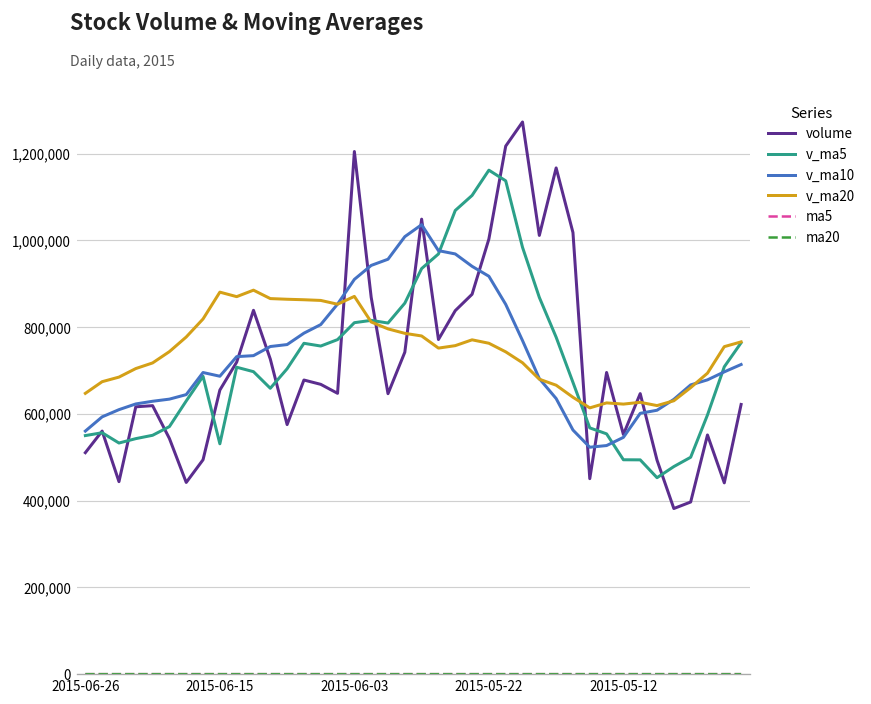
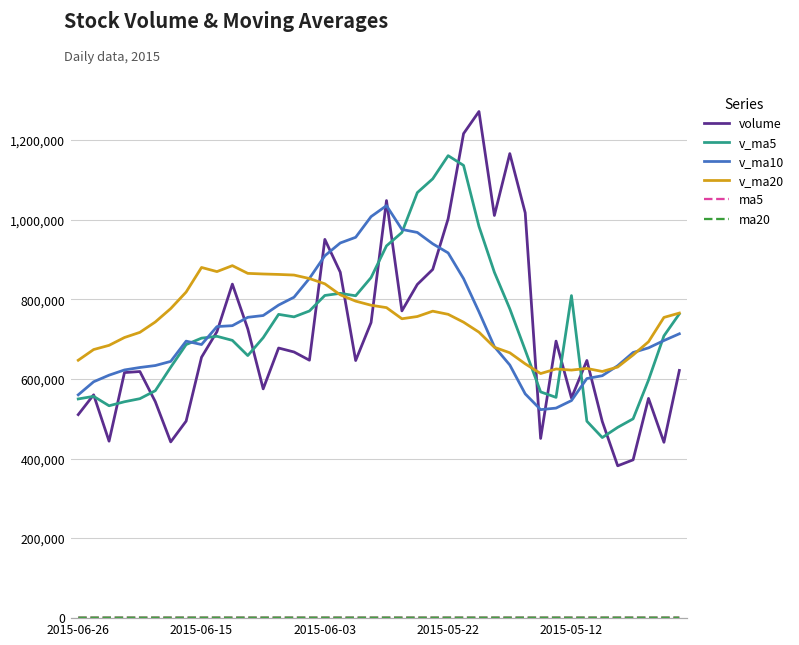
  {
    "volume": {
      "2015-06-26": "510,000",
      "2015-06-15": "650,000",
-     "2015-06-03": "1,200,000",
+     "2015-06-03": "950,000",
      "2015-05-22": "1,000,000"
    },
    "v_ma5": {
      "2015-06-26": "550,000",
-     "2015-06-15": "530,000",
+     "2015-06-15": "700,000",
      "2015-06-03": "810,000",
      "2015-05-22": "1,160,000",
-     "2015-05-12": "490,000"
+     "2015-05-12": "810,000"
    },
    "v_ma10": {
      "2015-06-26": "560,000",
      "2015-06-15": "690,000",
      "2015-06-03": "910,000",
      "2015-05-22": "920,000"
    },
    "v_ma20": {
      "2015-06-26": "650,000",
      "2015-06-15": "880,000",
-     "2015-06-03": "870,000",
+     "2015-06-03": "840,000",
      "2015-05-22": "760,000",
      "2015-05-12": "620,000"
    },
    "ma20": {
      "2015-06-26": "0",
      "2015-06-15": "0",
      "2015-06-03": "0",
      "2015-05-22": "0",
      "2015-05-12": "0"
    }
  }
